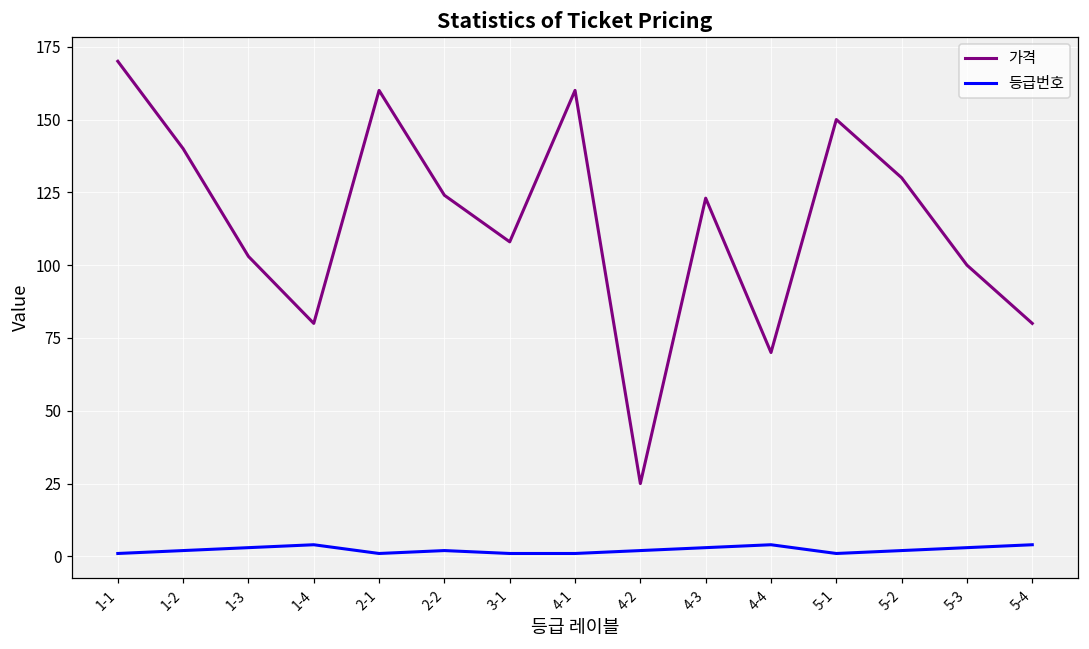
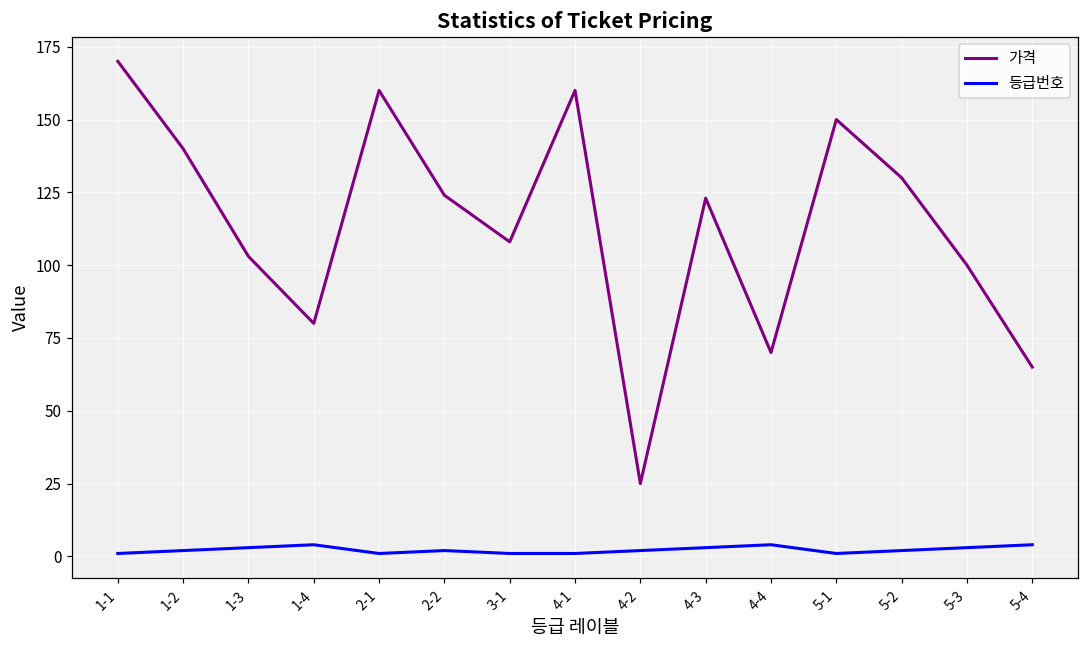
  {
    "가격": {
      "1-1": 170,
      "1-2": 140,
      "1-3": 103,
      "1-4": 80,
      "2-1": 160,
      "2-2": 124,
      "3-1": 108,
      "4-1": 160,
      "4-2": 25,
      "4-3": 123,
      "4-4": 70,
      "5-1": 150,
      "5-2": 130,
      "5-3": 100,
-     "5-4": 80
+     "5-4": 65
    },
    "등급번호": {
      "1-1": 1,
      "1-2": 2,
      "1-3": 3,
      "1-4": 4,
      "2-1": 1,
      "2-2": 2,
      "3-1": 1,
      "4-1": 1,
      "4-2": 2,
      "4-3": 3,
      "4-4": 4,
      "5-1": 1,
      "5-2": 2,
      "5-3": 3,
      "5-4": 4
    }
  }
